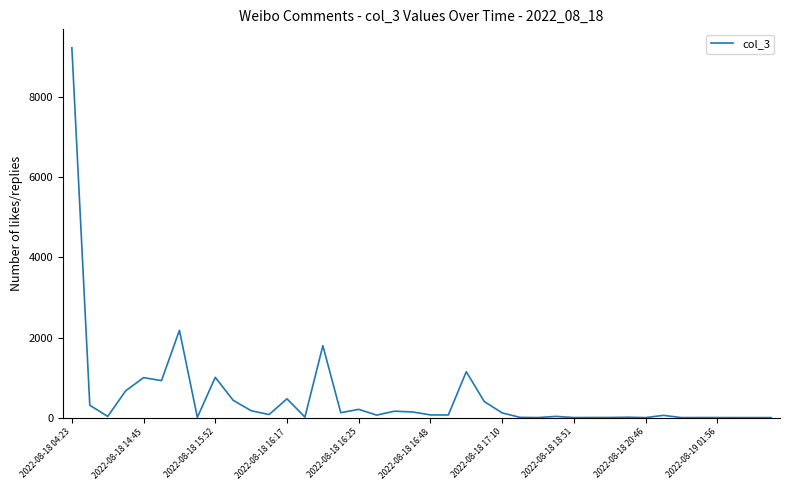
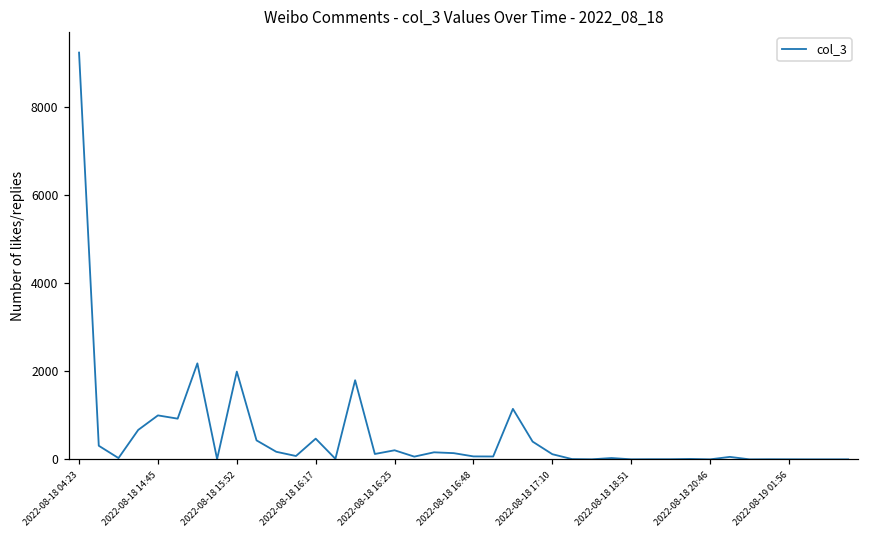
  {
-   "2022-08-18 15:52": 1000,
+   "2022-08-18 15:52": 2000,
    "2022-08-18 16:17": 500,
    "2022-08-18 16:48": 100
  }
